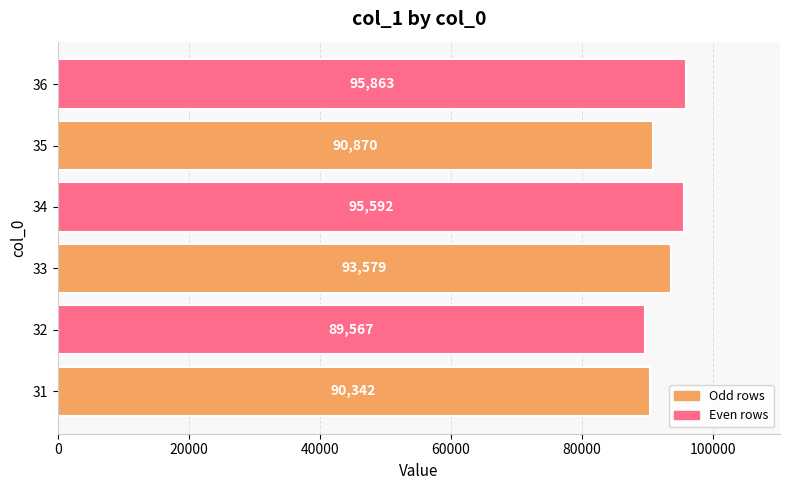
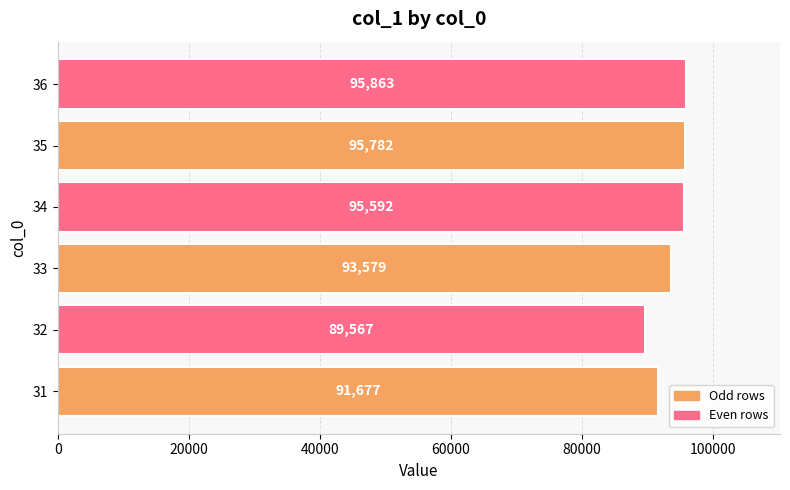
  {
    "36": "95,863",
-   "35": "90,870",
+   "35": "95,782",
    "34": "95,592",
    "33": "93,579",
    "32": "89,567",
-   "31": "90,342"
+   "31": "91,677"
  }
